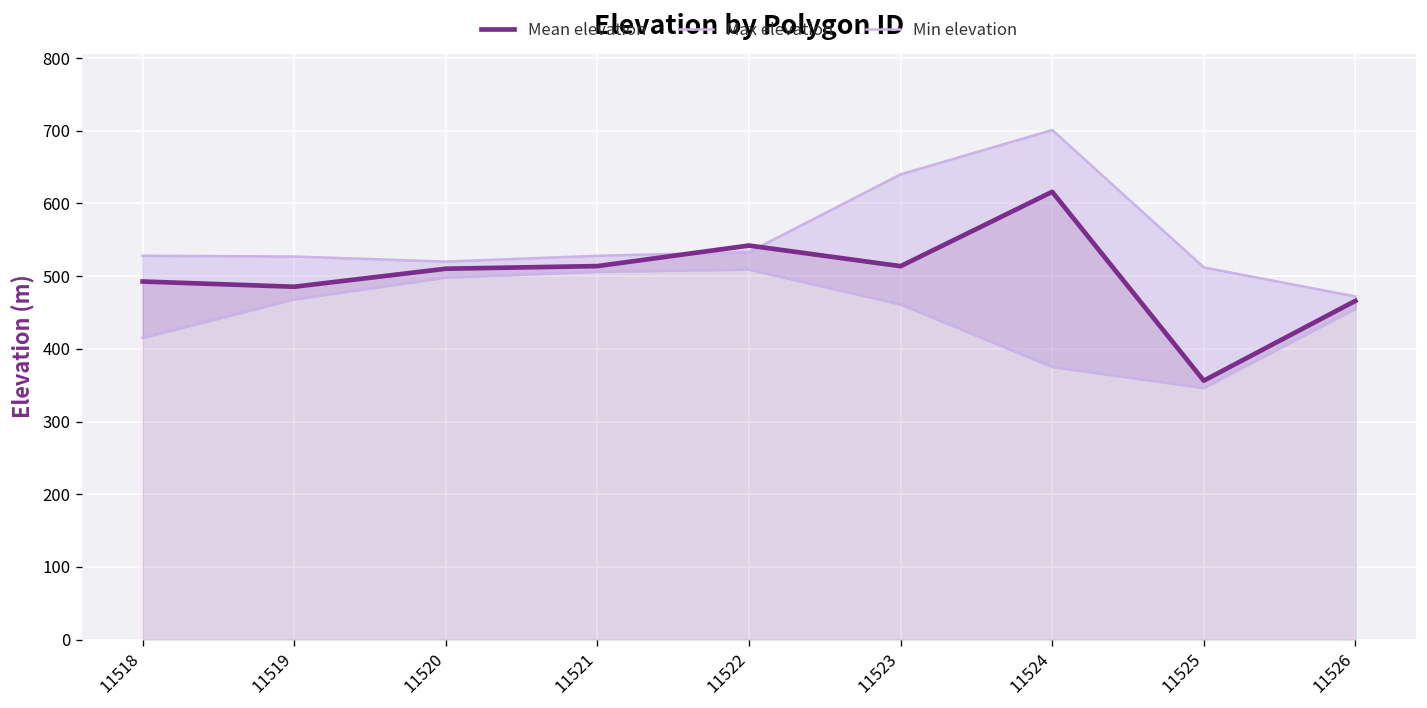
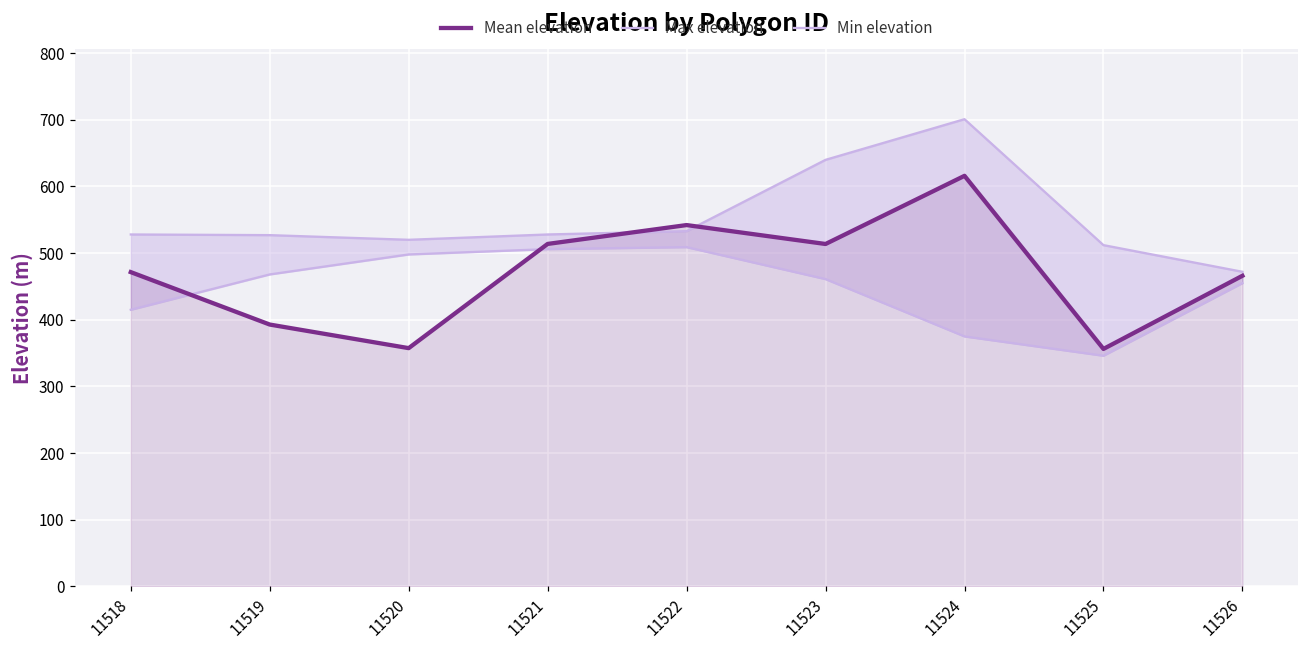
  {
    "Mean elevation": {
-     "11518": 490,
-     "11519": 490,
-     "11520": 510,
+     "11518": 470,
+     "11519": 390,
+     "11520": 360,
      "11521": 510,
      "11522": 540,
      "11523": 510,
      "11524": 620,
      "11525": 360,
      "11526": 470
    }
  }
